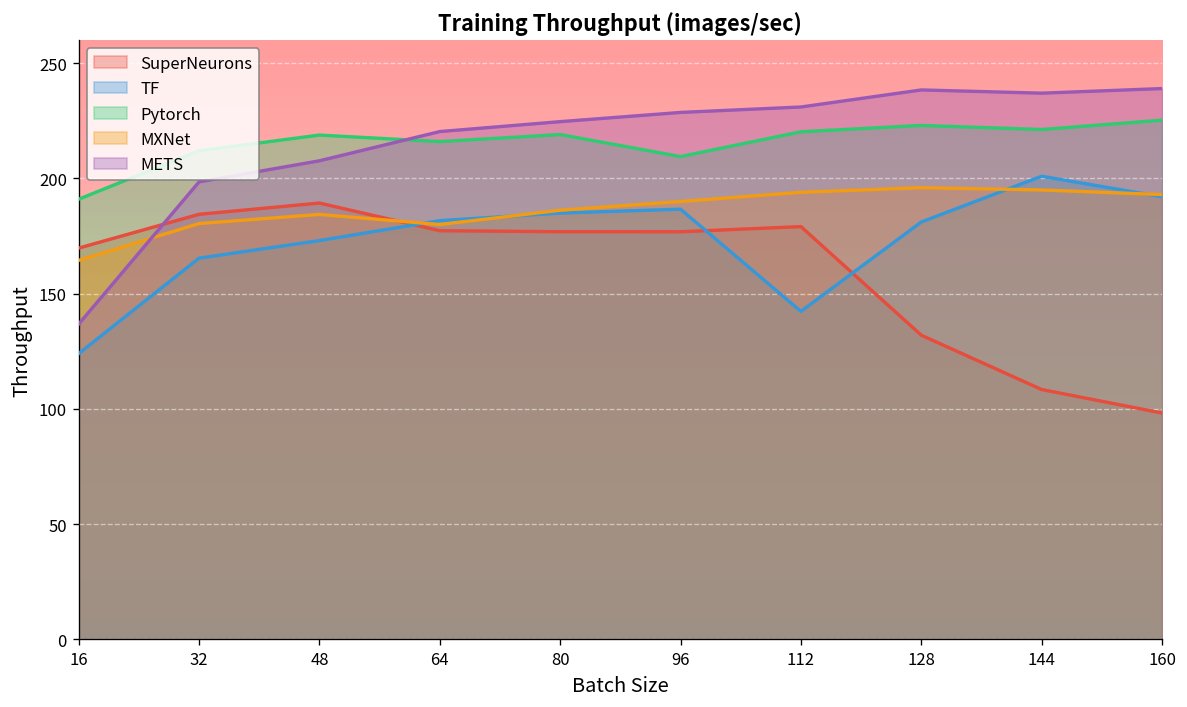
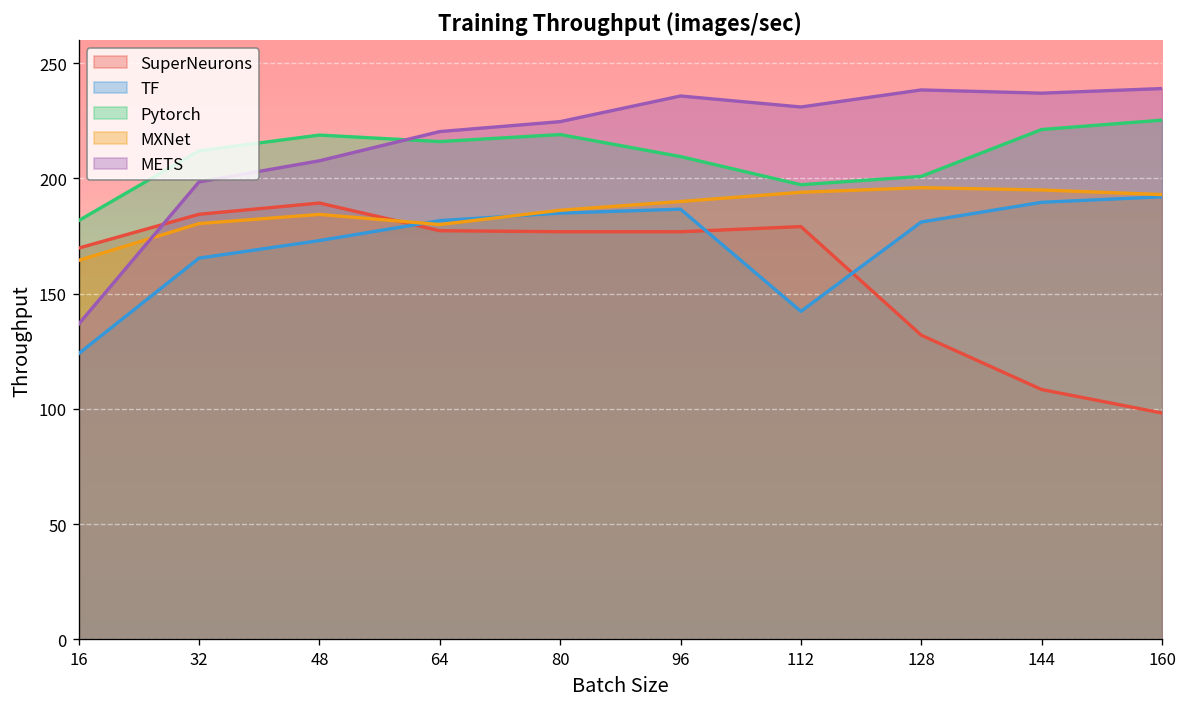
  {
    "TF": {
      "16": 124,
      "32": 165,
      "48": 173,
      "64": 182,
      "96": 187,
      "112": 142,
      "128": 181,
-     "144": 201
+     "144": 190
    },
    "Pytorch": {
-     "16": 191,
+     "16": 182,
      "48": 219,
      "64": 216,
      "80": 219,
      "96": 209,
-     "112": 220,
-     "128": 223,
+     "112": 197,
+     "128": 201,
      "144": 221,
      "160": 225
    },
    "METS": {
      "16": 137,
      "32": 199,
      "48": 208,
      "64": 220,
      "80": 225,
-     "96": 229,
+     "96": 236,
      "112": 231,
      "128": 238,
      "144": 237,
      "160": 239
    }
  }
